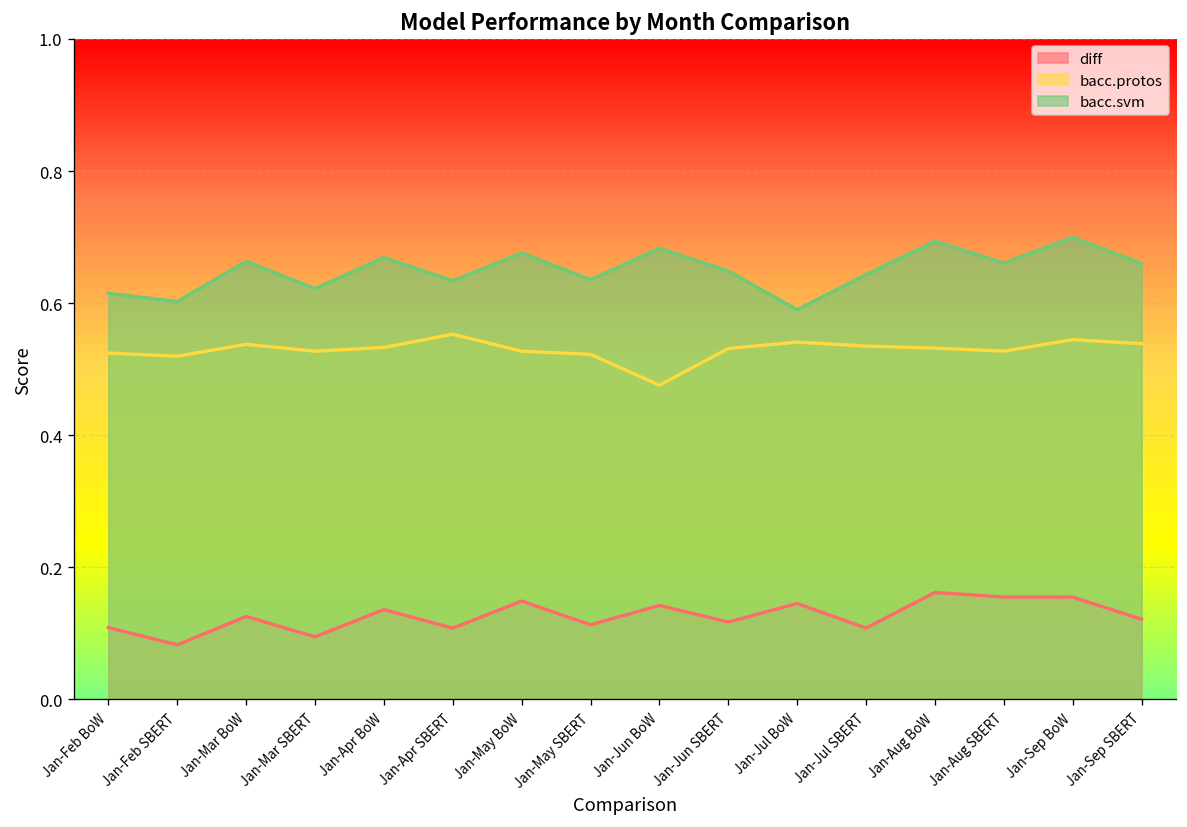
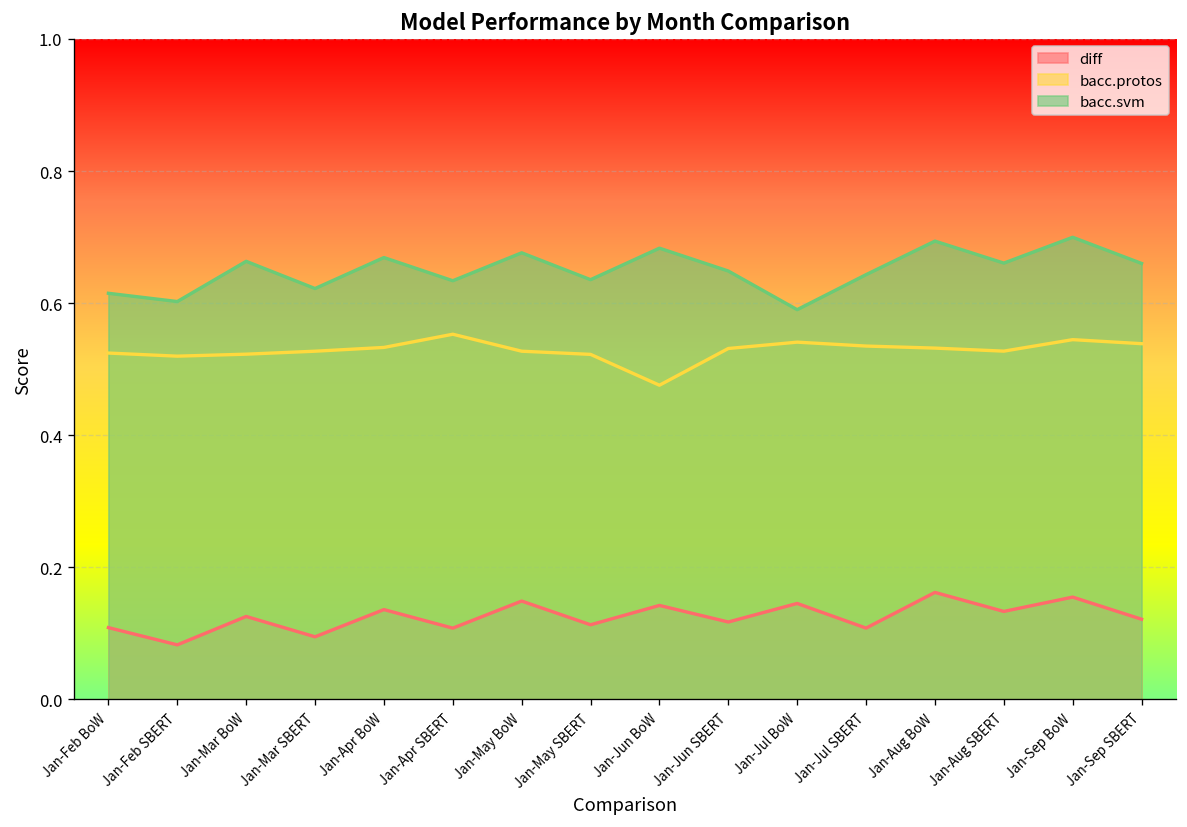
  {
    "diff": {
      "Jan-Feb BoW": 0.11,
      "Jan-Feb SBERT": 0.08,
      "Jan-Mar BoW": 0.13,
      "Jan-Mar SBERT": 0.09,
      "Jan-Apr BoW": 0.14,
      "Jan-Apr SBERT": 0.11,
      "Jan-May BoW": 0.15,
      "Jan-May SBERT": 0.11,
      "Jan-Jun BoW": 0.14,
      "Jan-Jun SBERT": 0.12,
      "Jan-Jul BoW": 0.15,
      "Jan-Jul SBERT": 0.11,
      "Jan-Aug BoW": 0.16,
-     "Jan-Aug SBERT": 0.16,
+     "Jan-Aug SBERT": 0.13,
      "Jan-Sep BoW": 0.16,
      "Jan-Sep SBERT": 0.12
    },
    "bacc.protos": {
      "Jan-Feb BoW": 0.52,
      "Jan-Feb SBERT": 0.52,
-     "Jan-Mar BoW": 0.54,
+     "Jan-Mar BoW": 0.52,
      "Jan-Mar SBERT": 0.53,
      "Jan-Apr BoW": 0.53,
      "Jan-Apr SBERT": 0.55,
      "Jan-May BoW": 0.53,
      "Jan-May SBERT": 0.52,
      "Jan-Jun BoW": 0.48,
      "Jan-Jun SBERT": 0.53,
      "Jan-Jul BoW": 0.54,
      "Jan-Jul SBERT": 0.54,
      "Jan-Aug BoW": 0.53,
      "Jan-Aug SBERT": 0.53,
      "Jan-Sep BoW": 0.54,
      "Jan-Sep SBERT": 0.54
    },
    "bacc.svm": {
      "Jan-Feb BoW": 0.62,
      "Jan-Feb SBERT": 0.60,
      "Jan-Mar BoW": 0.66,
      "Jan-Mar SBERT": 0.62,
      "Jan-Apr BoW": 0.67,
      "Jan-Apr SBERT": 0.63,
      "Jan-May BoW": 0.68,
      "Jan-May SBERT": 0.64,
      "Jan-Jun BoW": 0.68,
      "Jan-Jun SBERT": 0.65,
      "Jan-Jul BoW": 0.59,
      "Jan-Jul SBERT": 0.64,
      "Jan-Aug BoW": 0.69,
      "Jan-Aug SBERT": 0.66,
      "Jan-Sep BoW": 0.70,
      "Jan-Sep SBERT": 0.66
    }
  }
